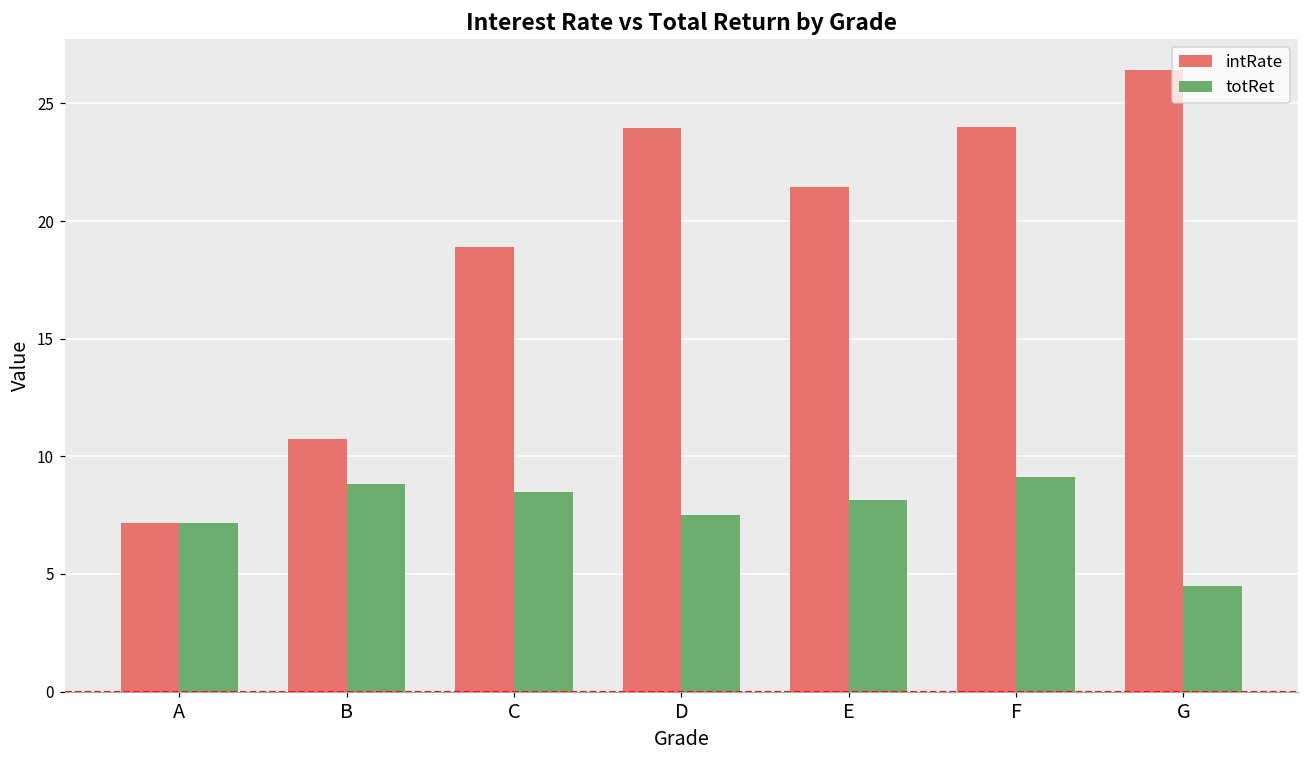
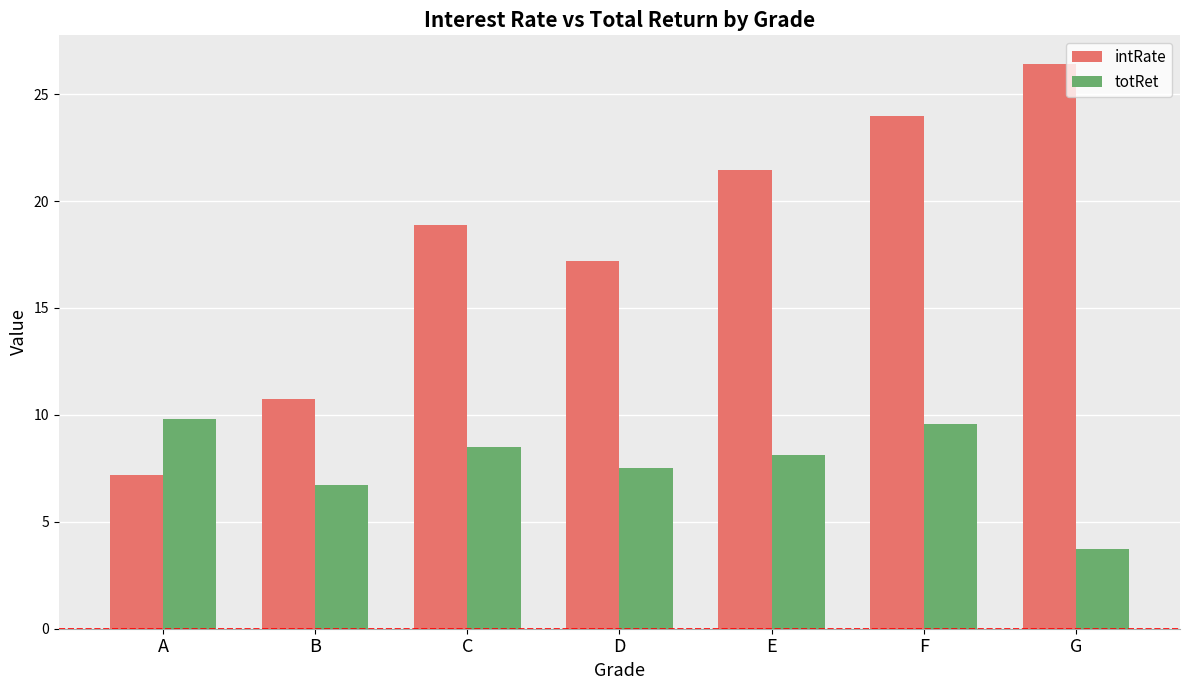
  {
    "intRate": {
      "A": 7.2,
      "B": 10.8,
      "C": 18.9,
-     "D": 23.9,
+     "D": 17.2,
      "E": 21.4,
      "F": 24.0,
      "G": 26.4
    },
    "totRet": {
-     "A": 7.2,
-     "B": 8.8,
+     "A": 9.8,
+     "B": 6.7,
      "C": 8.5,
      "D": 7.5,
      "E": 8.1,
-     "F": 9.1,
-     "G": 4.5
+     "F": 9.6,
+     "G": 3.7
    }
  }
